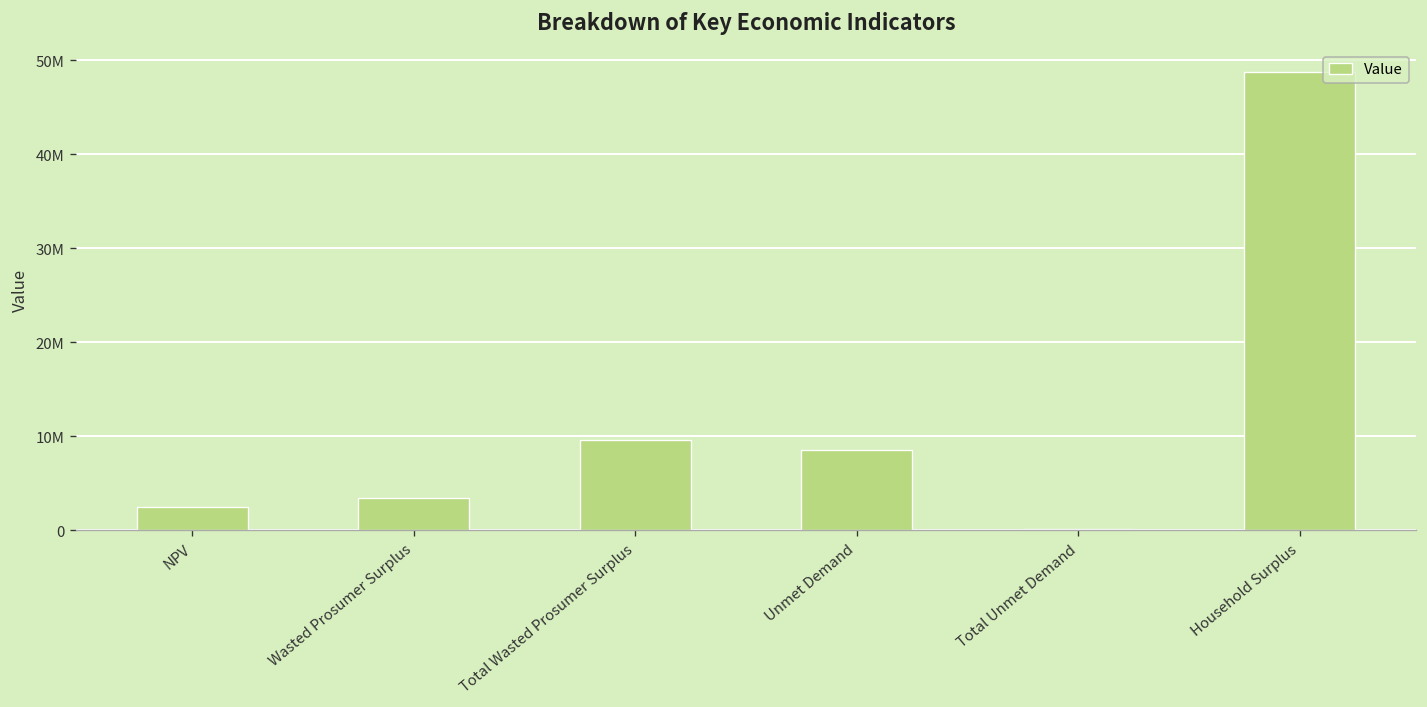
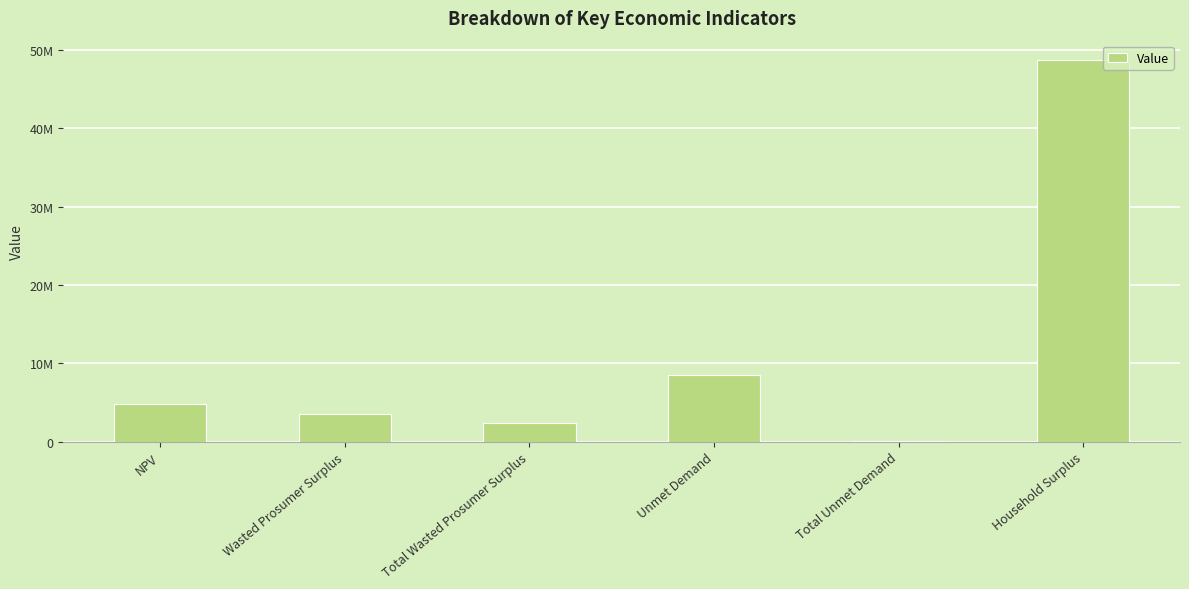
  {
-   "NPV": 3000000,
+   "NPV": 5000000,
    "Wasted Prosumer Surplus": 3000000,
-   "Total Wasted Prosumer Surplus": 10000000,
+   "Total Wasted Prosumer Surplus": 2000000,
    "Unmet Demand": 9000000,
    "Household Surplus": 49000000
  }
